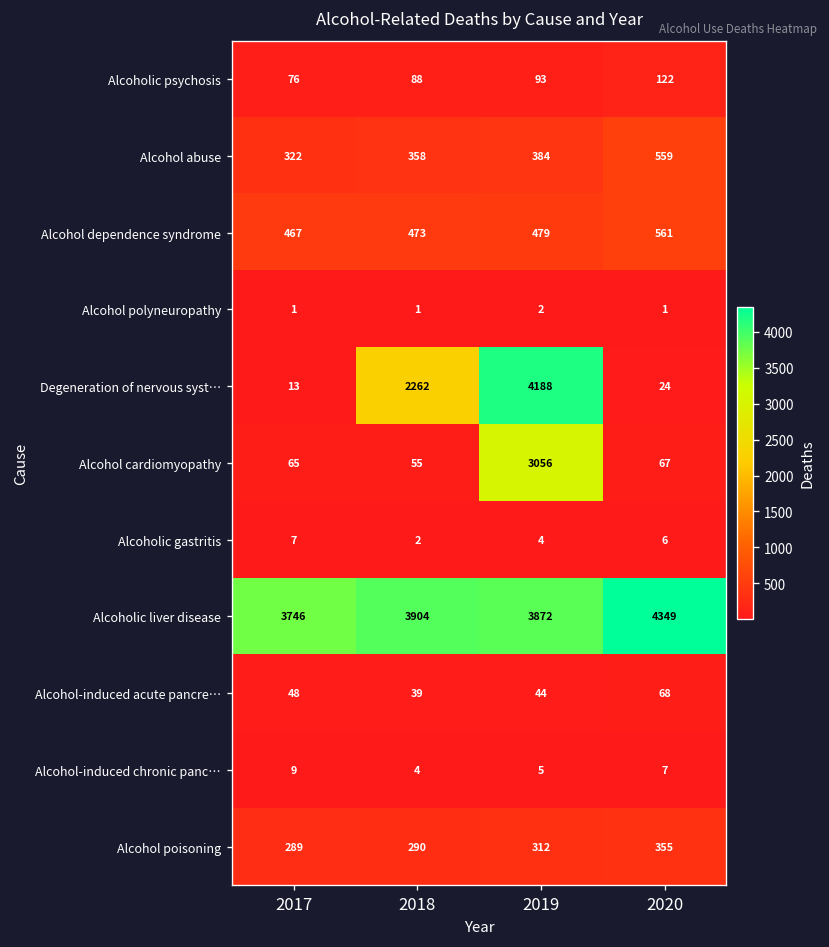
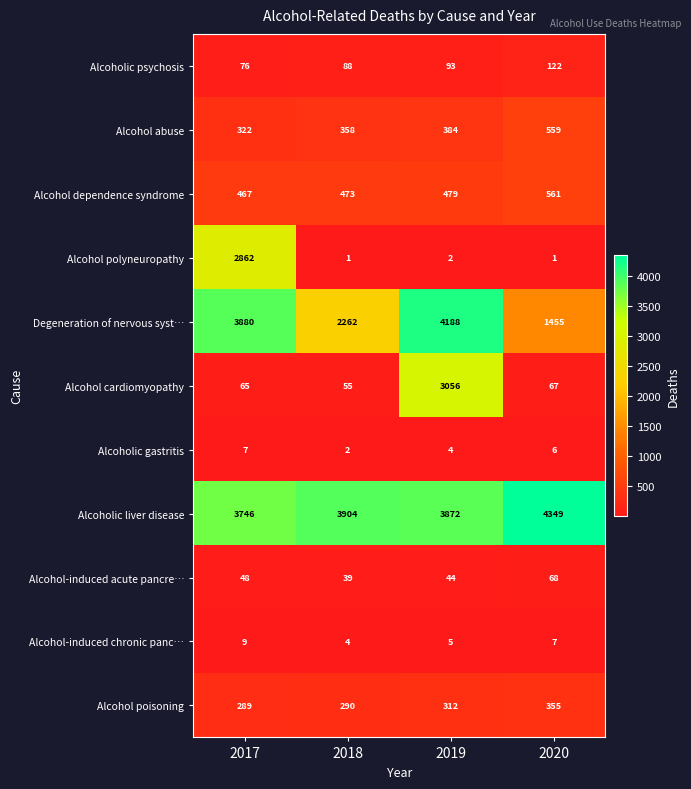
  {
    "Alcoholic psychosis": {
      "2017": 76,
      "2018": 88,
      "2019": 93,
      "2020": 122
    },
    "Alcohol abuse": {
      "2017": 322,
      "2018": 358,
      "2019": 384,
      "2020": 559
    },
    "Alcohol dependence syndrome": {
      "2017": 467,
      "2018": 473,
      "2019": 479,
      "2020": 561
    },
    "Alcohol polyneuropathy": {
-     "2017": 1,
+     "2017": 2862,
      "2018": 1,
      "2019": 2,
      "2020": 1
    },
    "Degeneration of nervous syst…": {
-     "2017": 13,
+     "2017": 3880,
      "2018": 2262,
      "2019": 4188,
-     "2020": 24
+     "2020": 1455
    },
    "Alcohol cardiomyopathy": {
      "2017": 65,
      "2018": 55,
      "2019": 3056,
      "2020": 67
    },
    "Alcoholic gastritis": {
      "2017": 7,
      "2018": 2,
      "2019": 4,
      "2020": 6
    },
    "Alcoholic liver disease": {
      "2017": 3746,
      "2018": 3904,
      "2019": 3872,
      "2020": 4349
    },
    "Alcohol-induced acute pancre…": {
      "2017": 48,
      "2018": 39,
      "2019": 44,
      "2020": 68
    },
    "Alcohol-induced chronic panc…": {
      "2017": 9,
      "2018": 4,
      "2019": 5,
      "2020": 7
    },
    "Alcohol poisoning": {
      "2017": 289,
      "2018": 290,
      "2019": 312,
      "2020": 355
    }
  }
